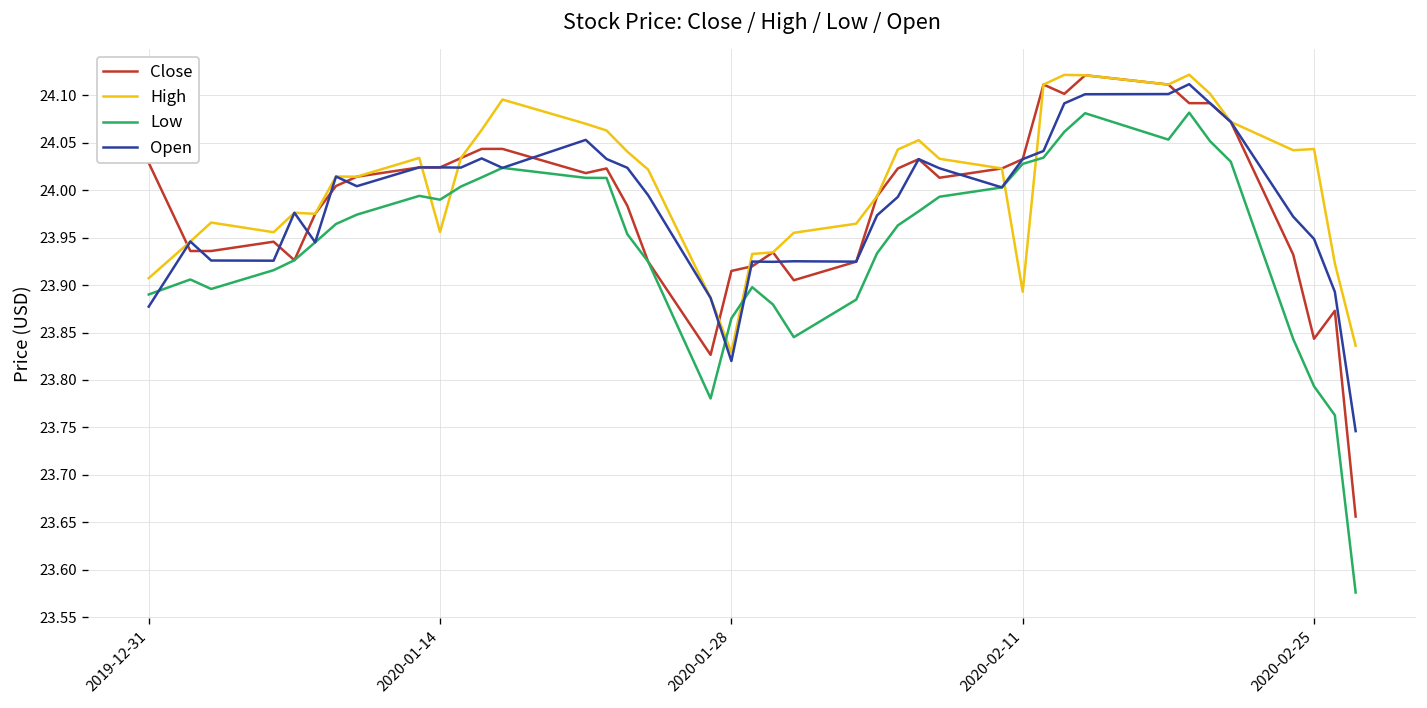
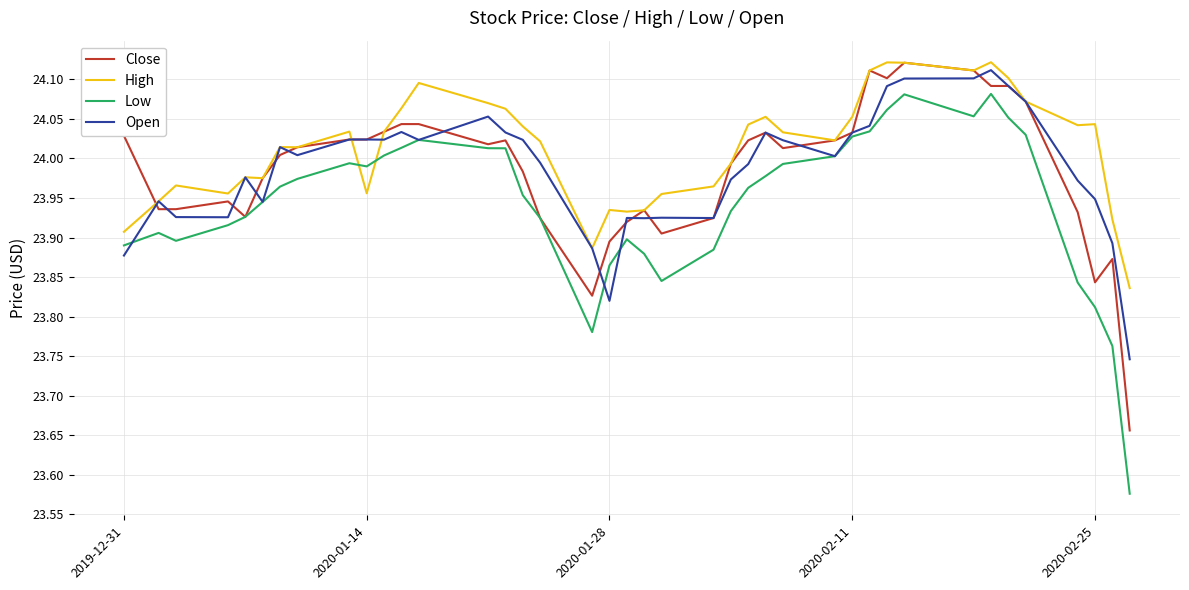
  {
    "Close": {
      "2019-12-31": 24.03,
-     "2020-01-28": 23.91,
+     "2020-01-28": 23.90,
      "2020-02-25": 23.84
    },
    "High": {
      "2019-12-31": 23.91,
      "2020-01-14": 23.96,
-     "2020-01-28": 23.83,
-     "2020-02-11": 23.89,
+     "2020-01-28": 23.93,
+     "2020-02-11": 24.05,
      "2020-02-25": 24.04
    },
    "Low": {
      "2019-12-31": 23.89,
      "2020-01-14": 23.99,
      "2020-01-28": 23.86,
      "2020-02-11": 24.03,
-     "2020-02-25": 23.79
+     "2020-02-25": 23.81
    },
    "Open": {
      "2019-12-31": 23.88,
      "2020-01-28": 23.82,
      "2020-02-25": 23.95
    }
  }
